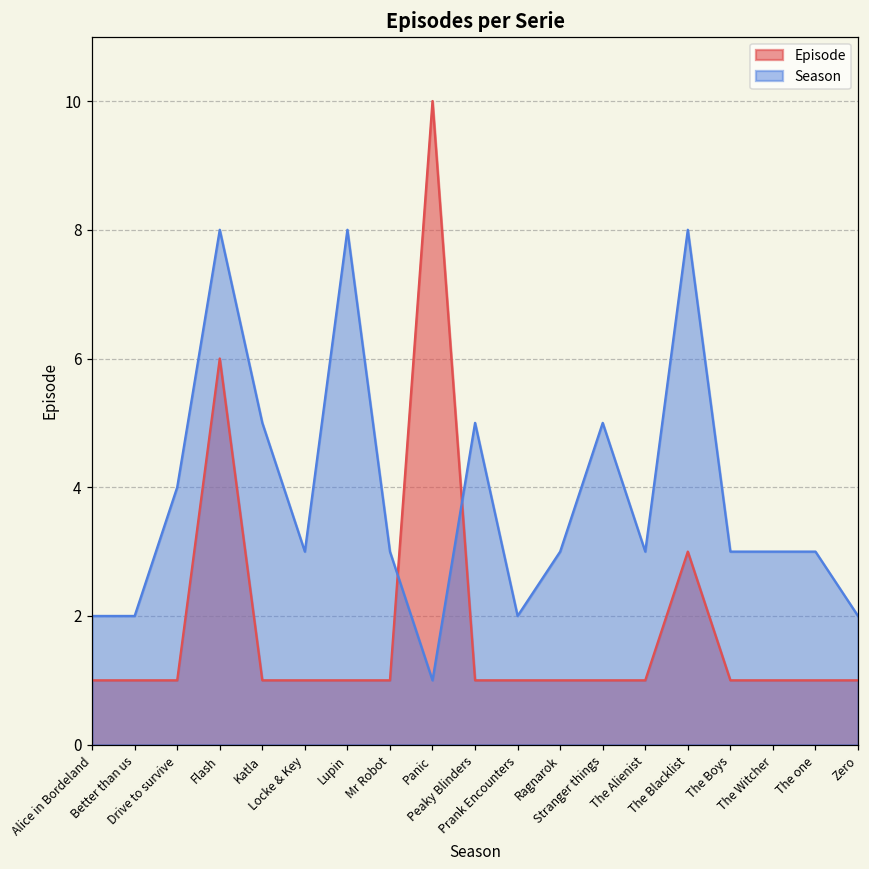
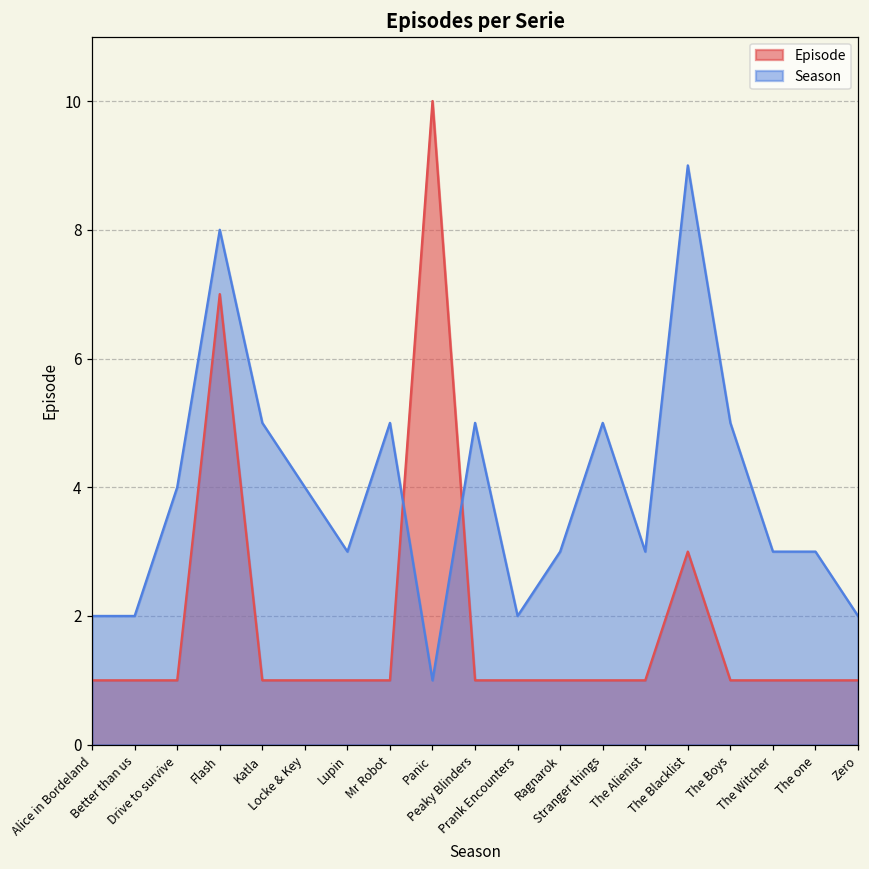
  {
    "Episode": {
      "Alice in Bordeland": 1,
      "Better than us": 1,
      "Drive to survive": 1,
-     "Flash": 6,
+     "Flash": 7,
      "Katla": 1,
      "Locke & Key": 1,
      "Lupin": 1,
      "Mr Robot": 1,
      "Panic": 10,
      "Peaky Blinders": 1,
      "Prank Encounters": 1,
      "Ragnarok": 1,
      "Stranger things": 1,
      "The Alienist": 1,
      "The Blacklist": 3,
      "The Boys": 1,
      "The Witcher": 1,
      "The one": 1,
      "Zero": 1
    },
    "Season": {
      "Alice in Bordeland": 2,
      "Better than us": 2,
      "Drive to survive": 4,
      "Flash": 8,
      "Katla": 5,
-     "Locke & Key": 3,
-     "Lupin": 8,
-     "Mr Robot": 3,
+     "Locke & Key": 4,
+     "Lupin": 3,
+     "Mr Robot": 5,
      "Panic": 1,
      "Peaky Blinders": 5,
      "Prank Encounters": 2,
      "Ragnarok": 3,
      "Stranger things": 5,
      "The Alienist": 3,
-     "The Blacklist": 8,
-     "The Boys": 3,
+     "The Blacklist": 9,
+     "The Boys": 5,
      "The Witcher": 3,
      "The one": 3,
      "Zero": 2
    }
  }
